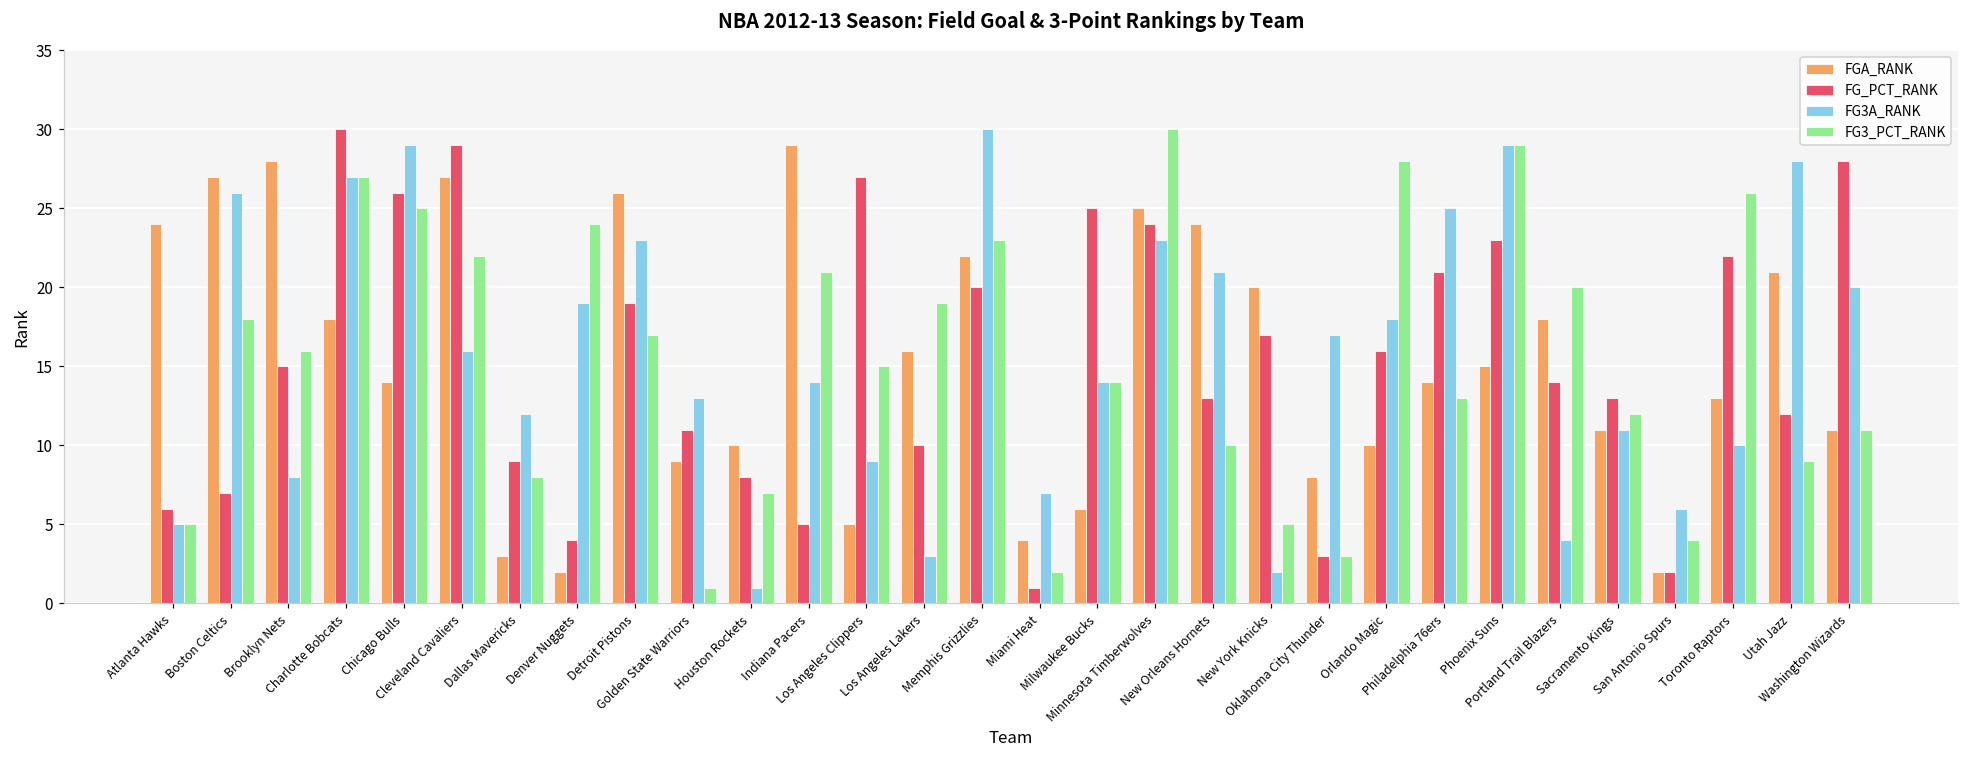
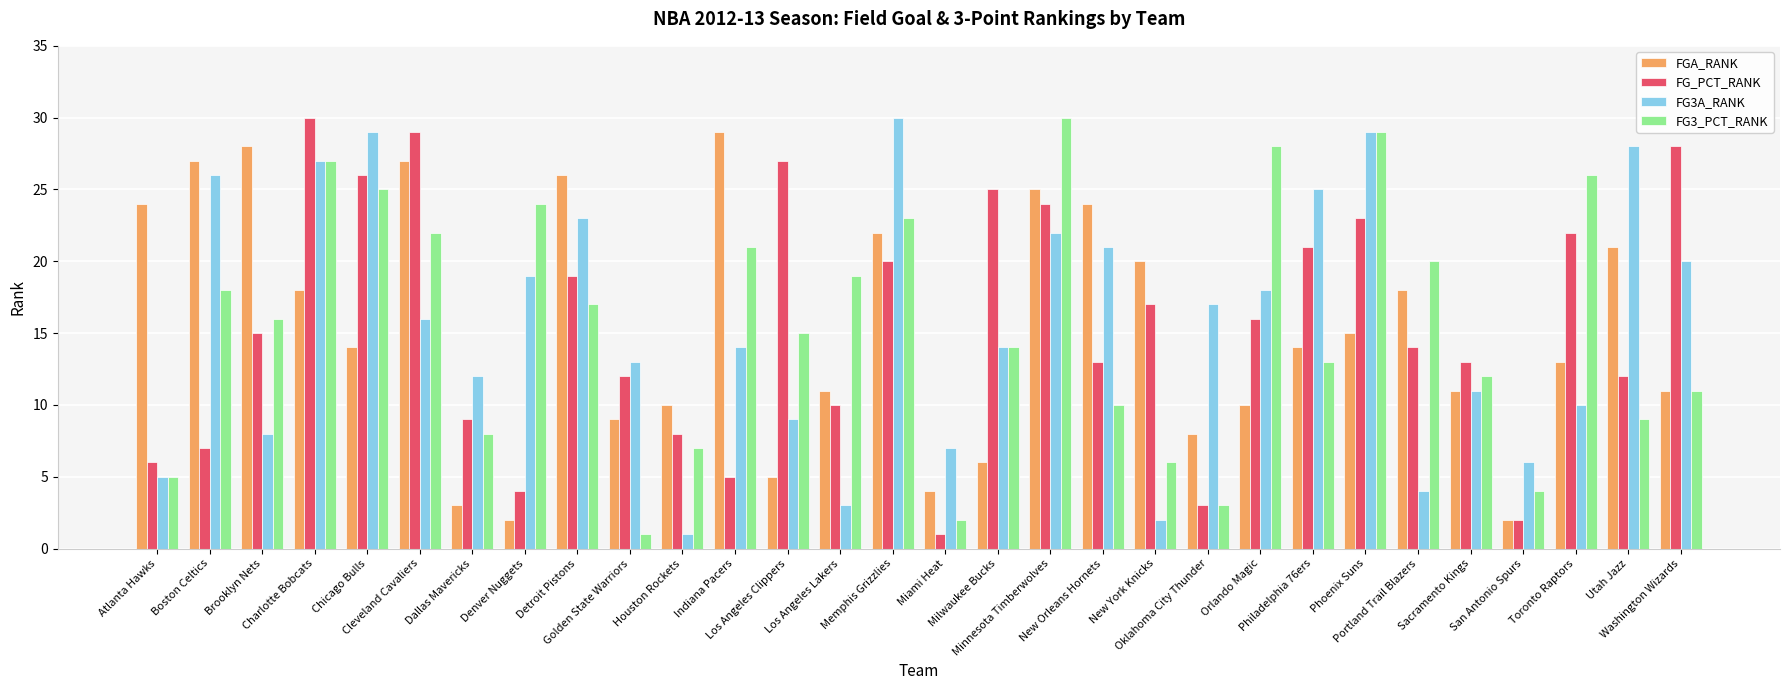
  {
    "FGA_RANK": {
      "Atlanta Hawks": 24,
      "Boston Celtics": 27,
      "Brooklyn Nets": 28,
      "Charlotte Bobcats": 18,
      "Chicago Bulls": 14,
      "Cleveland Cavaliers": 27,
      "Dallas Mavericks": 3,
      "Denver Nuggets": 2,
      "Detroit Pistons": 26,
      "Golden State Warriors": 9,
      "Houston Rockets": 10,
      "Indiana Pacers": 29,
      "Los Angeles Clippers": 5,
-     "Los Angeles Lakers": 16,
+     "Los Angeles Lakers": 11,
      "Memphis Grizzlies": 22,
      "Miami Heat": 4,
      "Milwaukee Bucks": 6,
      "Minnesota Timberwolves": 25,
      "New Orleans Hornets": 24,
      "New York Knicks": 20,
      "Oklahoma City Thunder": 8,
      "Orlando Magic": 10,
      "Philadelphia 76ers": 14,
      "Phoenix Suns": 15,
      "Portland Trail Blazers": 18,
      "Sacramento Kings": 11,
      "San Antonio Spurs": 2,
      "Toronto Raptors": 13,
      "Utah Jazz": 21,
      "Washington Wizards": 11
    },
    "FG_PCT_RANK": {
      "Atlanta Hawks": 6,
      "Boston Celtics": 7,
      "Brooklyn Nets": 15,
      "Charlotte Bobcats": 30,
      "Chicago Bulls": 26,
      "Cleveland Cavaliers": 29,
      "Dallas Mavericks": 9,
      "Denver Nuggets": 4,
      "Detroit Pistons": 19,
-     "Golden State Warriors": 11,
+     "Golden State Warriors": 12,
      "Houston Rockets": 8,
      "Indiana Pacers": 5,
      "Los Angeles Clippers": 27,
      "Los Angeles Lakers": 10,
      "Memphis Grizzlies": 20,
      "Miami Heat": 1,
      "Milwaukee Bucks": 25,
      "Minnesota Timberwolves": 24,
      "New Orleans Hornets": 13,
      "New York Knicks": 17,
      "Oklahoma City Thunder": 3,
      "Orlando Magic": 16,
      "Philadelphia 76ers": 21,
      "Phoenix Suns": 23,
      "Portland Trail Blazers": 14,
      "Sacramento Kings": 13,
      "San Antonio Spurs": 2,
      "Toronto Raptors": 22,
      "Utah Jazz": 12,
      "Washington Wizards": 28
    },
    "FG3A_RANK": {
      "Atlanta Hawks": 5,
      "Boston Celtics": 26,
      "Brooklyn Nets": 8,
      "Charlotte Bobcats": 27,
      "Chicago Bulls": 29,
      "Cleveland Cavaliers": 16,
      "Dallas Mavericks": 12,
      "Denver Nuggets": 19,
      "Detroit Pistons": 23,
      "Golden State Warriors": 13,
      "Houston Rockets": 1,
      "Indiana Pacers": 14,
      "Los Angeles Clippers": 9,
      "Los Angeles Lakers": 3,
      "Memphis Grizzlies": 30,
      "Miami Heat": 7,
      "Milwaukee Bucks": 14,
-     "Minnesota Timberwolves": 23,
+     "Minnesota Timberwolves": 22,
      "New Orleans Hornets": 21,
      "New York Knicks": 2,
      "Oklahoma City Thunder": 17,
      "Orlando Magic": 18,
      "Philadelphia 76ers": 25,
      "Phoenix Suns": 29,
      "Portland Trail Blazers": 4,
      "Sacramento Kings": 11,
      "San Antonio Spurs": 6,
      "Toronto Raptors": 10,
      "Utah Jazz": 28,
      "Washington Wizards": 20
    },
    "FG3_PCT_RANK": {
      "Atlanta Hawks": 5,
      "Boston Celtics": 18,
      "Brooklyn Nets": 16,
      "Charlotte Bobcats": 27,
      "Chicago Bulls": 25,
      "Cleveland Cavaliers": 22,
      "Dallas Mavericks": 8,
      "Denver Nuggets": 24,
      "Detroit Pistons": 17,
      "Golden State Warriors": 1,
      "Houston Rockets": 7,
      "Indiana Pacers": 21,
      "Los Angeles Clippers": 15,
      "Los Angeles Lakers": 19,
      "Memphis Grizzlies": 23,
      "Miami Heat": 2,
      "Milwaukee Bucks": 14,
      "Minnesota Timberwolves": 30,
      "New Orleans Hornets": 10,
-     "New York Knicks": 5,
+     "New York Knicks": 6,
      "Oklahoma City Thunder": 3,
      "Orlando Magic": 28,
      "Philadelphia 76ers": 13,
      "Phoenix Suns": 29,
      "Portland Trail Blazers": 20,
      "Sacramento Kings": 12,
      "San Antonio Spurs": 4,
      "Toronto Raptors": 26,
      "Utah Jazz": 9,
      "Washington Wizards": 11
    }
  }
